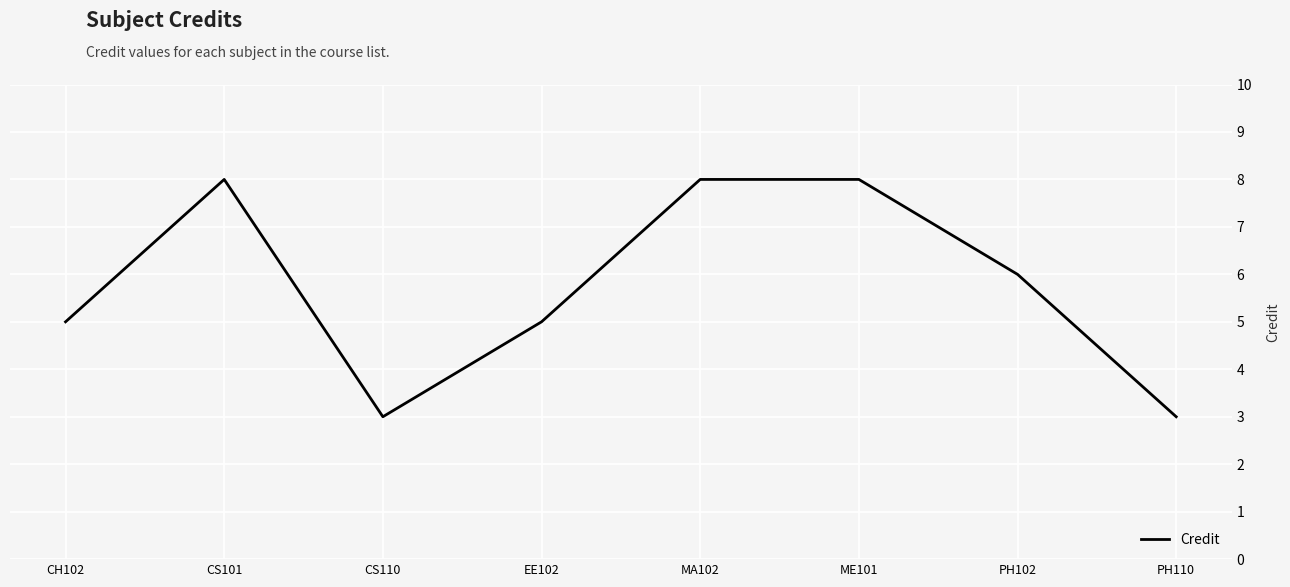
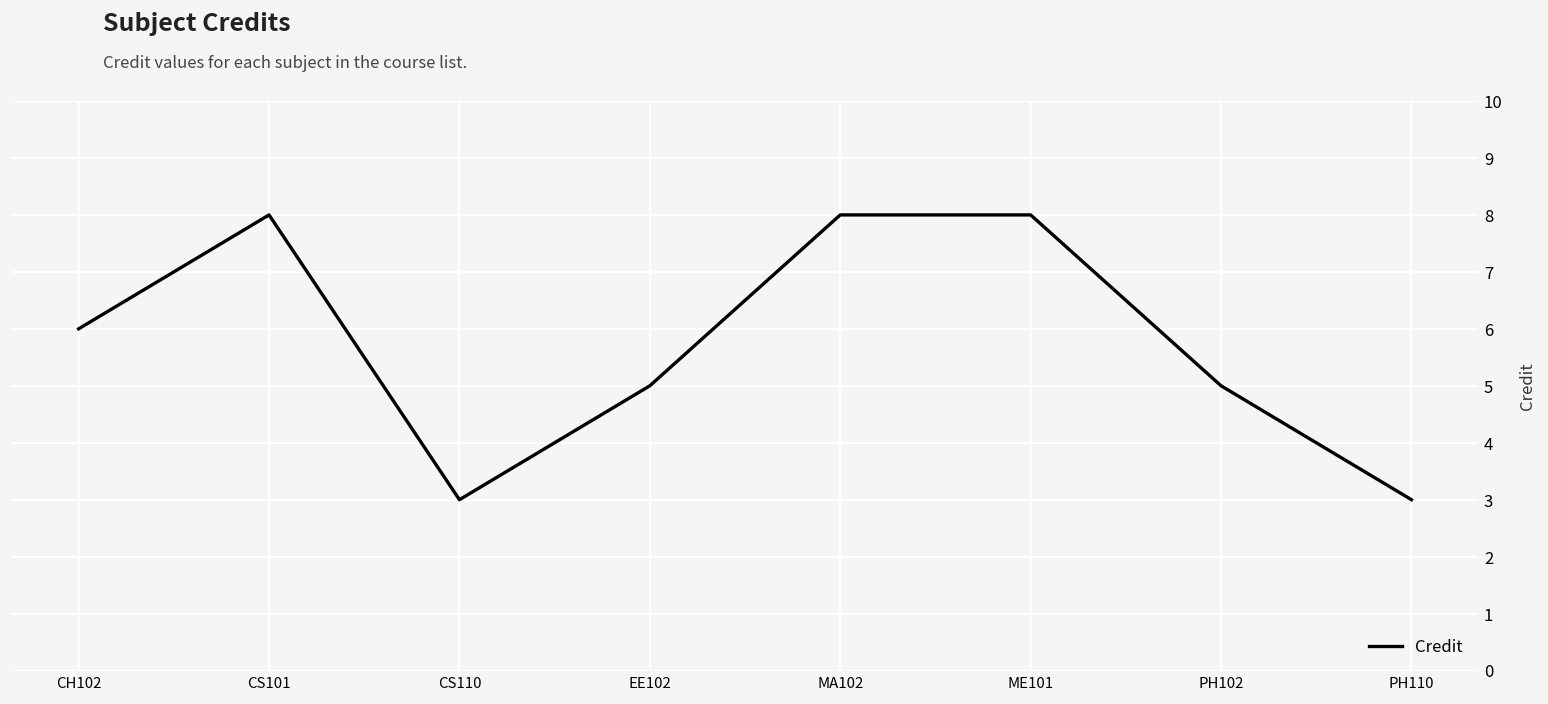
  {
-   "CH102": 5,
+   "CH102": 6,
    "CS101": 8,
    "CS110": 3,
    "EE102": 5,
    "MA102": 8,
    "ME101": 8,
-   "PH102": 6,
+   "PH102": 5,
    "PH110": 3
  }
